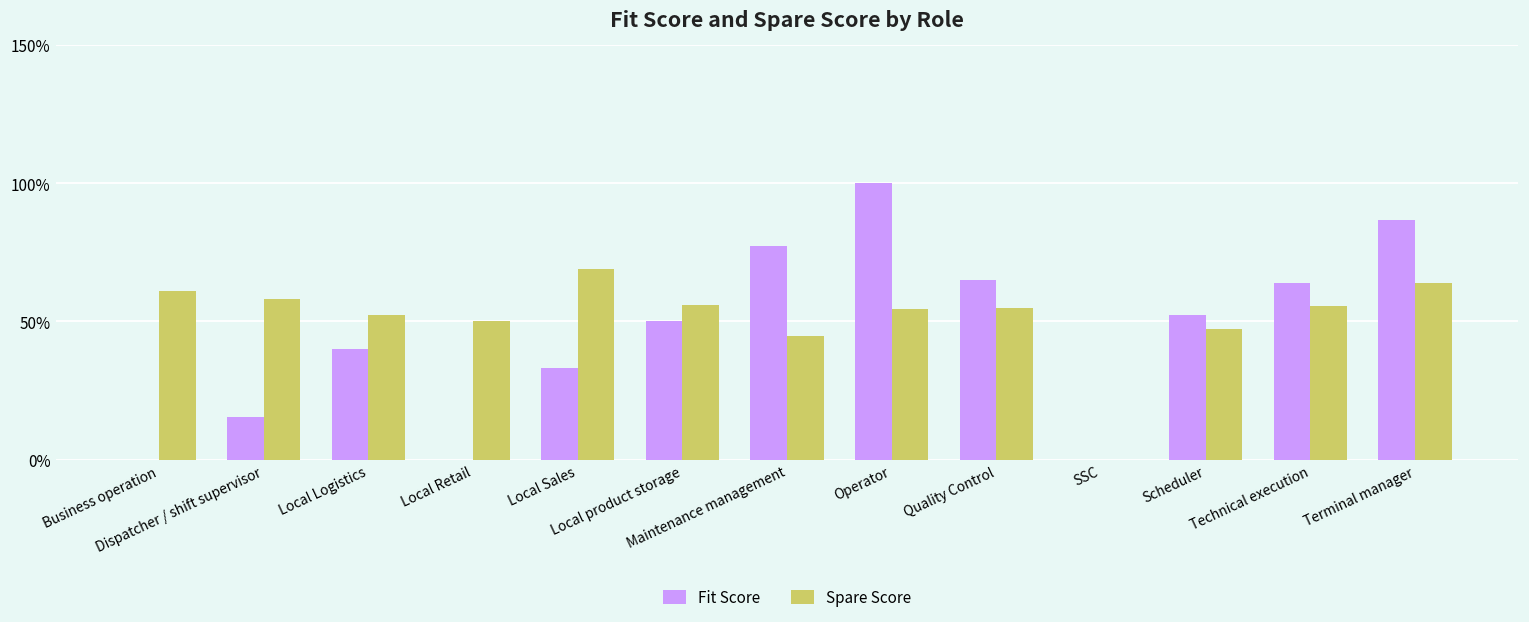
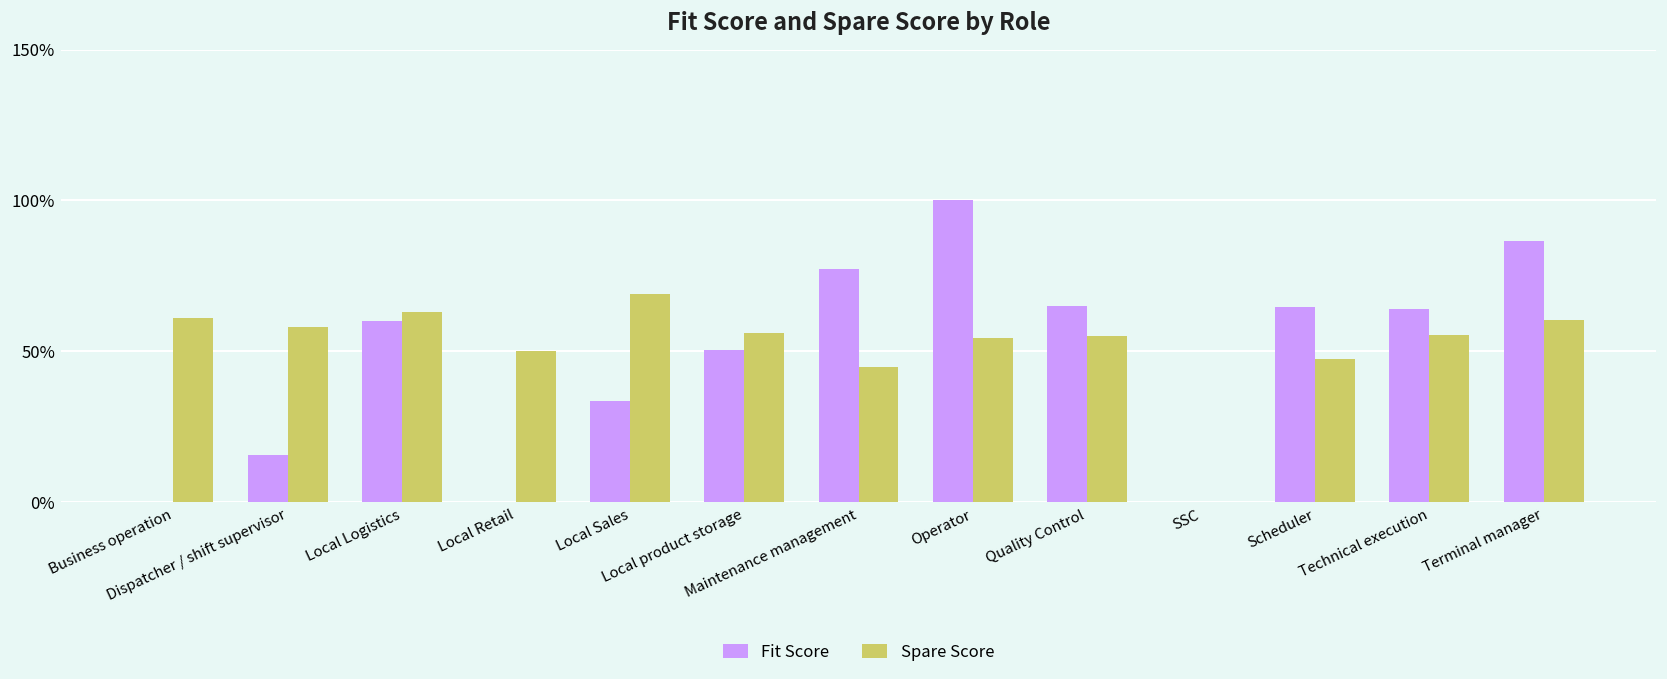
  {
    "Fit Score": {
      "Business operation": "0%",
      "Dispatcher / shift supervisor": "16%",
-     "Local Logistics": "40%",
+     "Local Logistics": "60%",
      "Local Retail": "0%",
      "Local Sales": "33%",
      "Local product storage": "50%",
      "Maintenance management": "77%",
      "Operator": "100%",
      "Quality Control": "65%",
      "SSC": "0%",
-     "Scheduler": "53%",
+     "Scheduler": "65%",
      "Technical execution": "64%",
      "Terminal manager": "87%"
    },
    "Spare Score": {
      "Business operation": "61%",
      "Dispatcher / shift supervisor": "58%",
-     "Local Logistics": "52%",
+     "Local Logistics": "63%",
      "Local Retail": "50%",
      "Local Sales": "69%",
      "Local product storage": "56%",
      "Maintenance management": "45%",
      "Operator": "54%",
      "Quality Control": "55%",
      "SSC": "0%",
      "Scheduler": "47%",
      "Technical execution": "55%",
-     "Terminal manager": "64%"
+     "Terminal manager": "60%"
    }
  }
